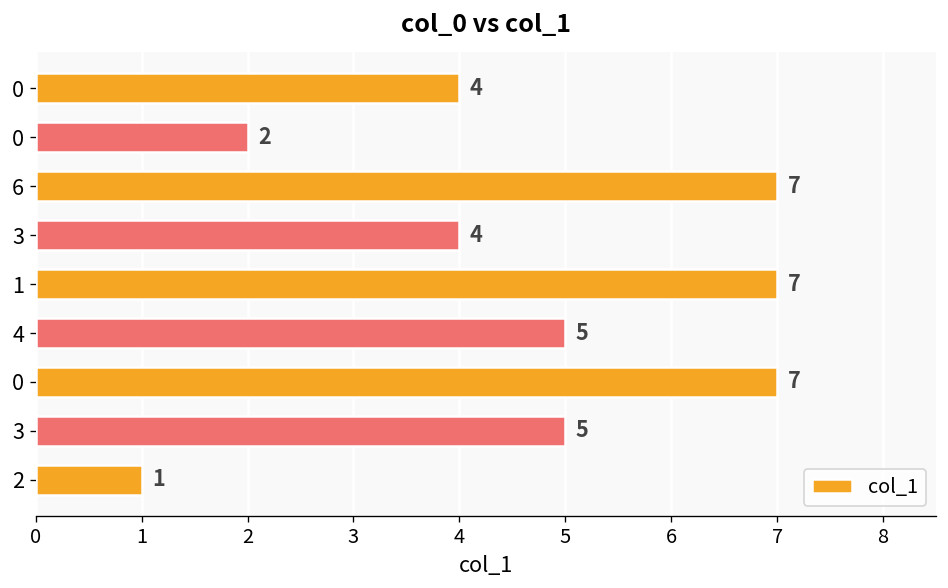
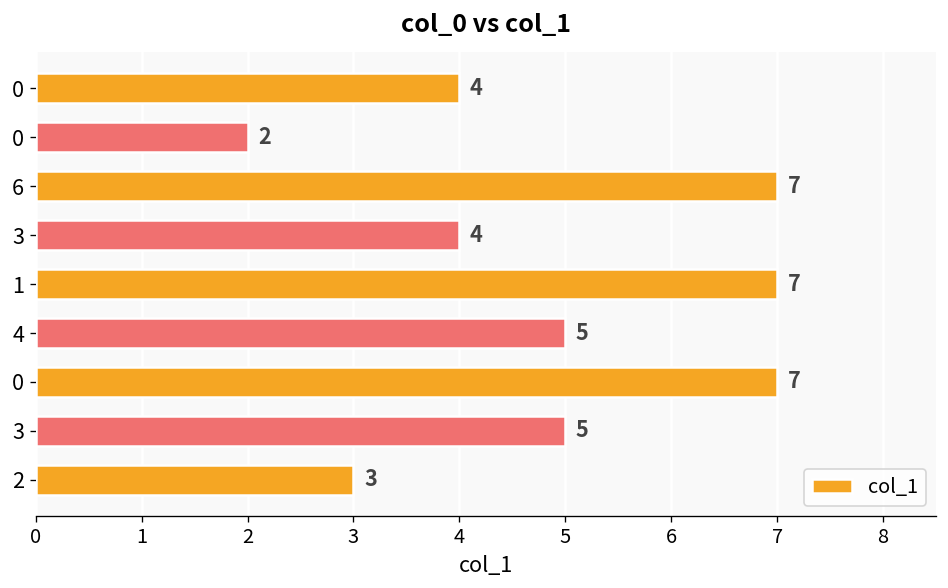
  {
    "6": 7,
    "1": 7,
    "4": 5,
-   "2": 1
+   "2": 3
  }
